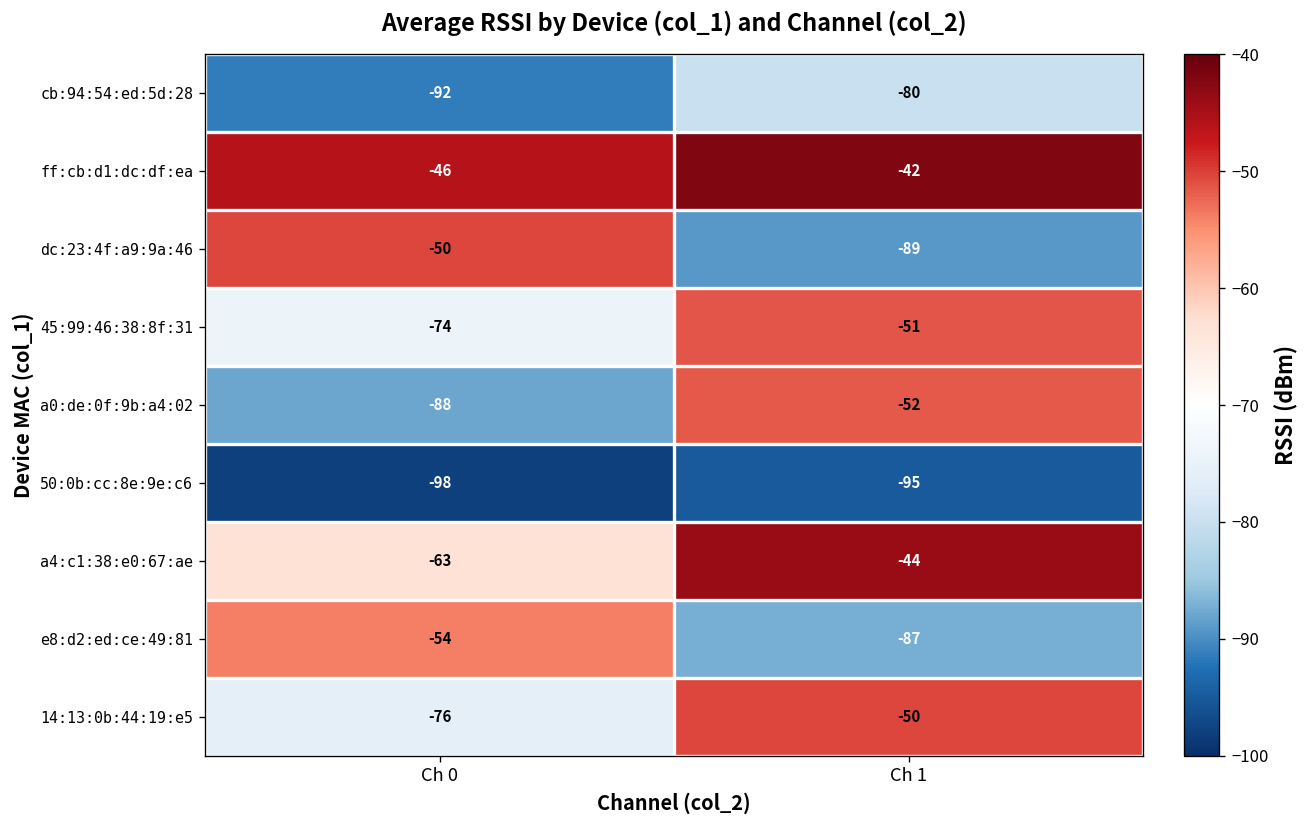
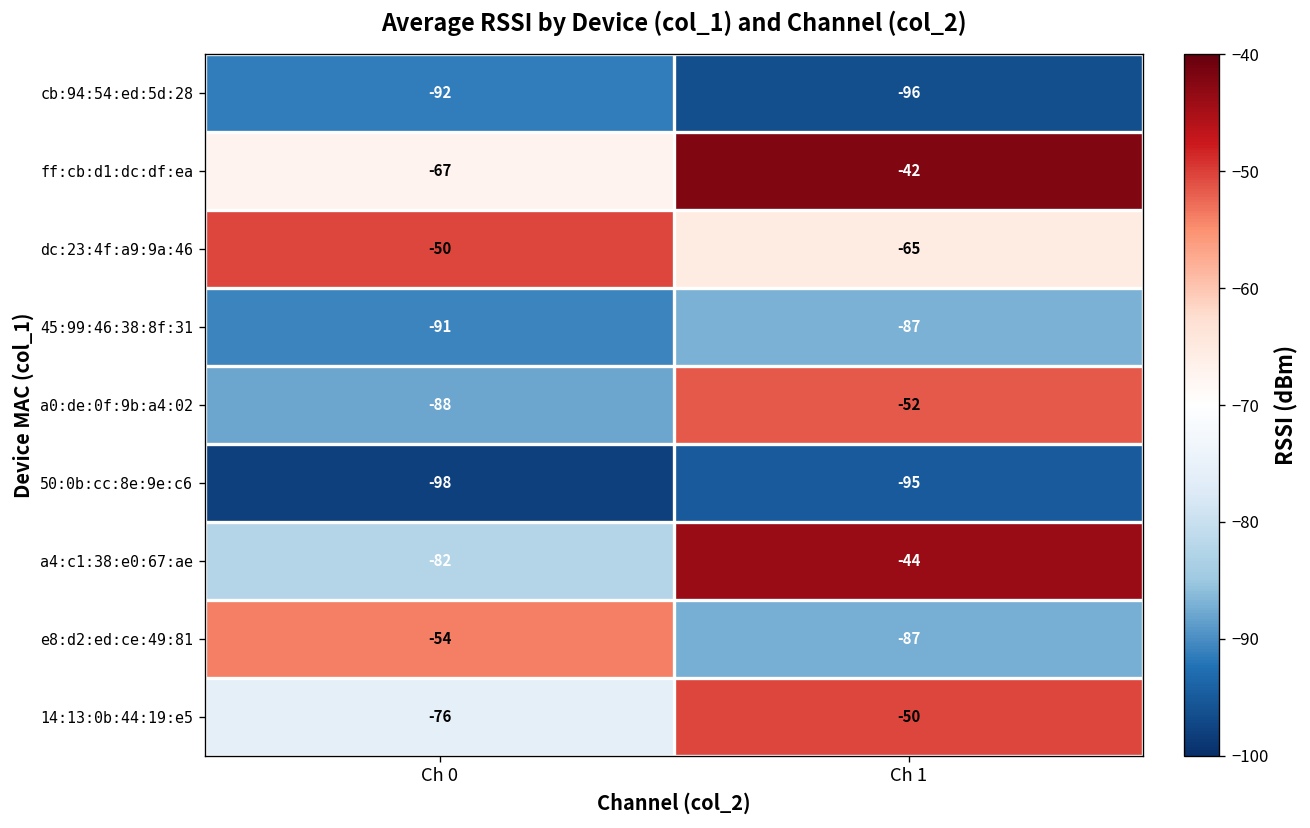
  {
    "cb:94:54:ed:5d:28": {
      "Ch 0": -92,
-     "Ch 1": -80
+     "Ch 1": -96
    },
    "ff:cb:d1:dc:df:ea": {
-     "Ch 0": -46,
+     "Ch 0": -67,
      "Ch 1": -42
    },
    "dc:23:4f:a9:9a:46": {
      "Ch 0": -50,
-     "Ch 1": -89
+     "Ch 1": -65
    },
    "45:99:46:38:8f:31": {
-     "Ch 0": -74,
-     "Ch 1": -51
+     "Ch 0": -91,
+     "Ch 1": -87
    },
    "a0:de:0f:9b:a4:02": {
      "Ch 0": -88,
      "Ch 1": -52
    },
    "50:0b:cc:8e:9e:c6": {
      "Ch 0": -98,
      "Ch 1": -95
    },
    "a4:c1:38:e0:67:ae": {
-     "Ch 0": -63,
+     "Ch 0": -82,
      "Ch 1": -44
    },
    "e8:d2:ed:ce:49:81": {
      "Ch 0": -54,
      "Ch 1": -87
    },
    "14:13:0b:44:19:e5": {
      "Ch 0": -76,
      "Ch 1": -50
    }
  }
